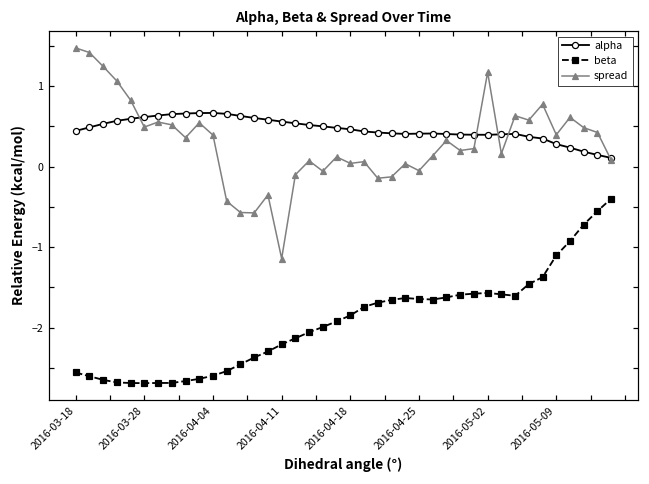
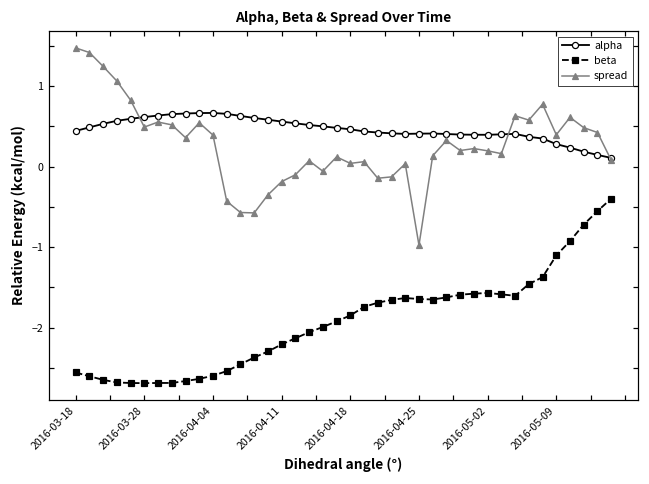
  {
    "spread": {
      "2016-03-18": 1.5,
      "2016-03-28": 0.5,
      "2016-04-04": 0.4,
-     "2016-04-11": -1.1,
+     "2016-04-11": -0.2,
      "2016-04-18": 0.0,
-     "2016-04-25": -0.1,
-     "2016-05-02": 1.2,
+     "2016-04-25": -1.0,
+     "2016-05-02": 0.2,
      "2016-05-09": 0.4
    }
  }
